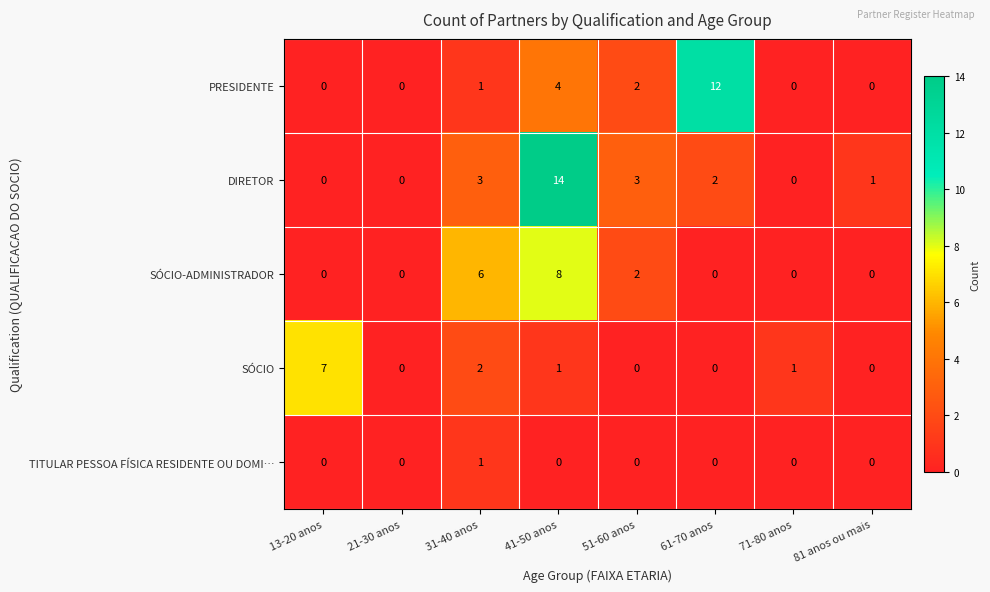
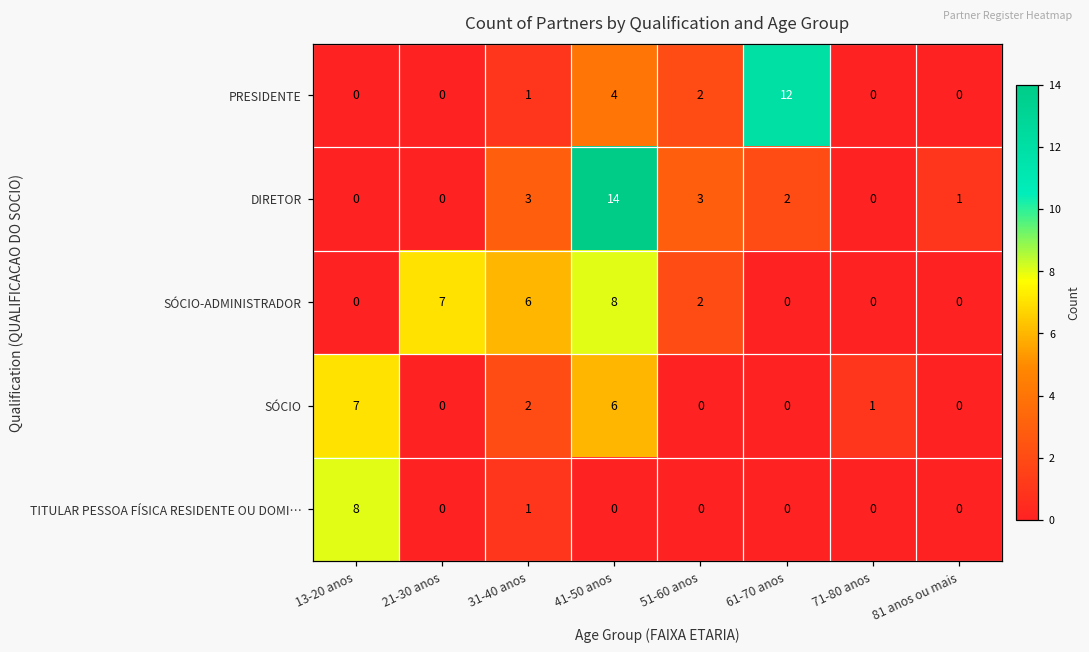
  {
    "PRESIDENTE": {
      "13-20 anos": 0,
      "21-30 anos": 0,
      "31-40 anos": 1,
      "41-50 anos": 4,
      "51-60 anos": 2,
      "61-70 anos": 12,
      "71-80 anos": 0,
      "81 anos ou mais": 0
    },
    "DIRETOR": {
      "13-20 anos": 0,
      "21-30 anos": 0,
      "31-40 anos": 3,
      "41-50 anos": 14,
      "51-60 anos": 3,
      "61-70 anos": 2,
      "71-80 anos": 0,
      "81 anos ou mais": 1
    },
    "SÓCIO-ADMINISTRADOR": {
      "13-20 anos": 0,
-     "21-30 anos": 0,
+     "21-30 anos": 7,
      "31-40 anos": 6,
      "41-50 anos": 8,
      "51-60 anos": 2,
      "61-70 anos": 0,
      "71-80 anos": 0,
      "81 anos ou mais": 0
    },
    "SÓCIO": {
      "13-20 anos": 7,
      "21-30 anos": 0,
      "31-40 anos": 2,
-     "41-50 anos": 1,
+     "41-50 anos": 6,
      "51-60 anos": 0,
      "61-70 anos": 0,
      "71-80 anos": 1,
      "81 anos ou mais": 0
    },
    "TITULAR PESSOA FÍSICA RESIDENTE OU DOMI…": {
-     "13-20 anos": 0,
+     "13-20 anos": 8,
      "21-30 anos": 0,
      "31-40 anos": 1,
      "41-50 anos": 0,
      "51-60 anos": 0,
      "61-70 anos": 0,
      "71-80 anos": 0,
      "81 anos ou mais": 0
    }
  }
